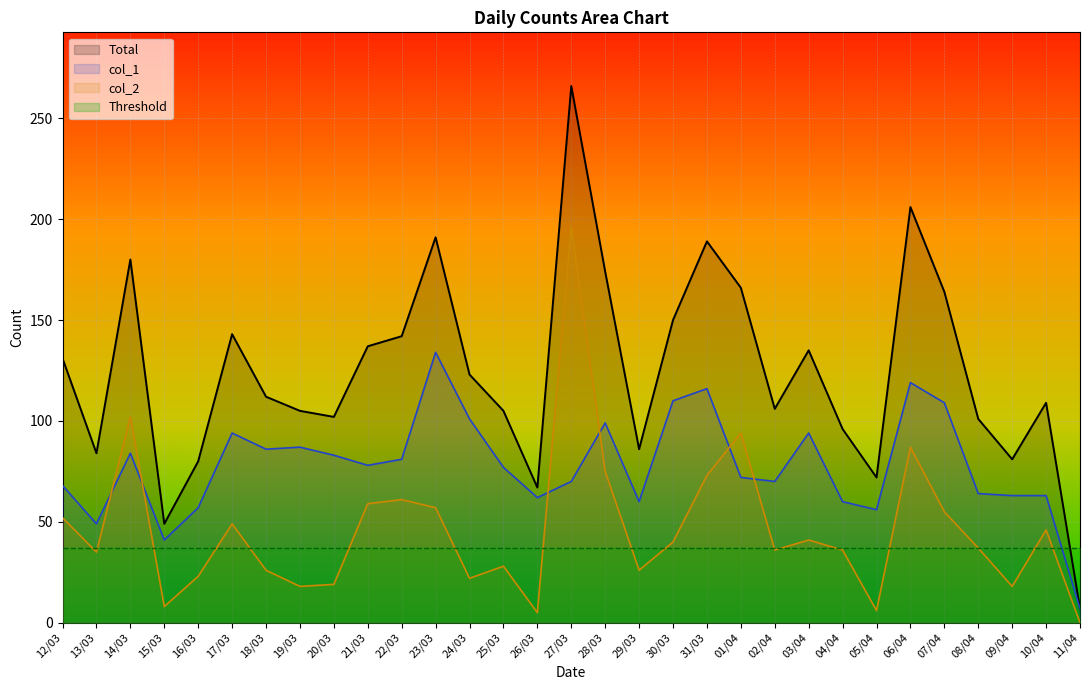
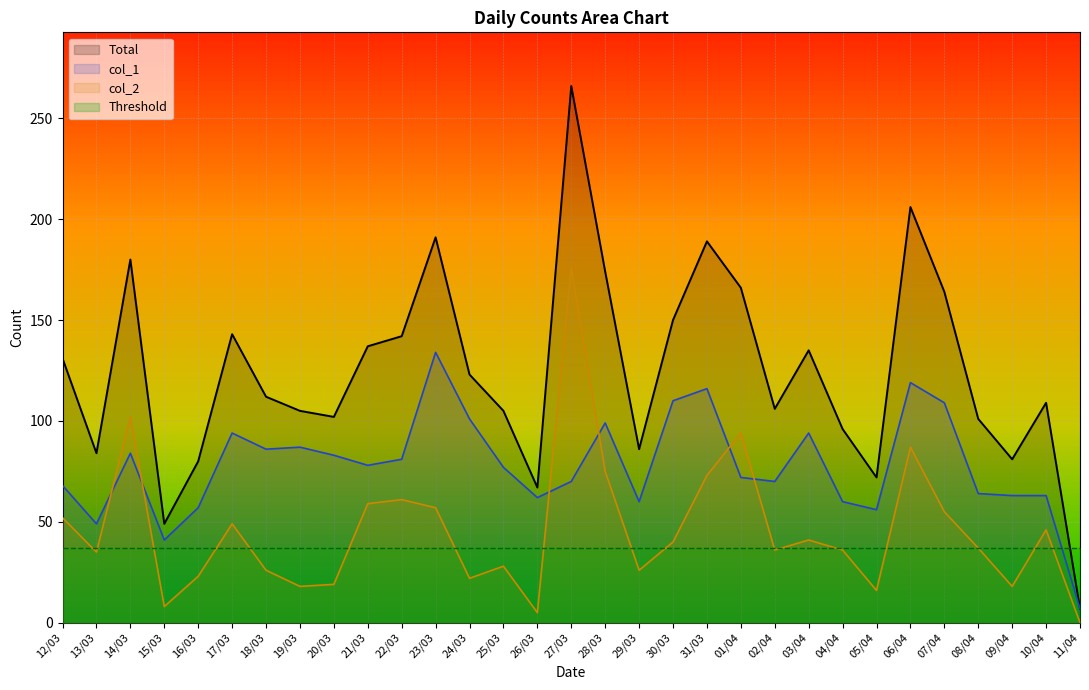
  {
    "col_2": {
      "12/03": 52,
      "13/03": 35,
      "14/03": 102,
      "15/03": 8,
      "16/03": 23,
      "17/03": 49,
      "18/03": 26,
      "19/03": 18,
      "20/03": 19,
      "21/03": 59,
      "22/03": 61,
      "23/03": 57,
      "24/03": 22,
      "25/03": 28,
      "26/03": 5,
-     "27/03": 196,
+     "27/03": 176,
      "28/03": 75,
      "29/03": 26,
      "30/03": 40,
      "31/03": 73,
      "01/04": 94,
      "03/04": 41,
-     "05/04": 6,
+     "05/04": 16,
      "06/04": 87,
      "07/04": 55,
      "09/04": 18,
      "10/04": 46,
      "11/04": 0
    }
  }
